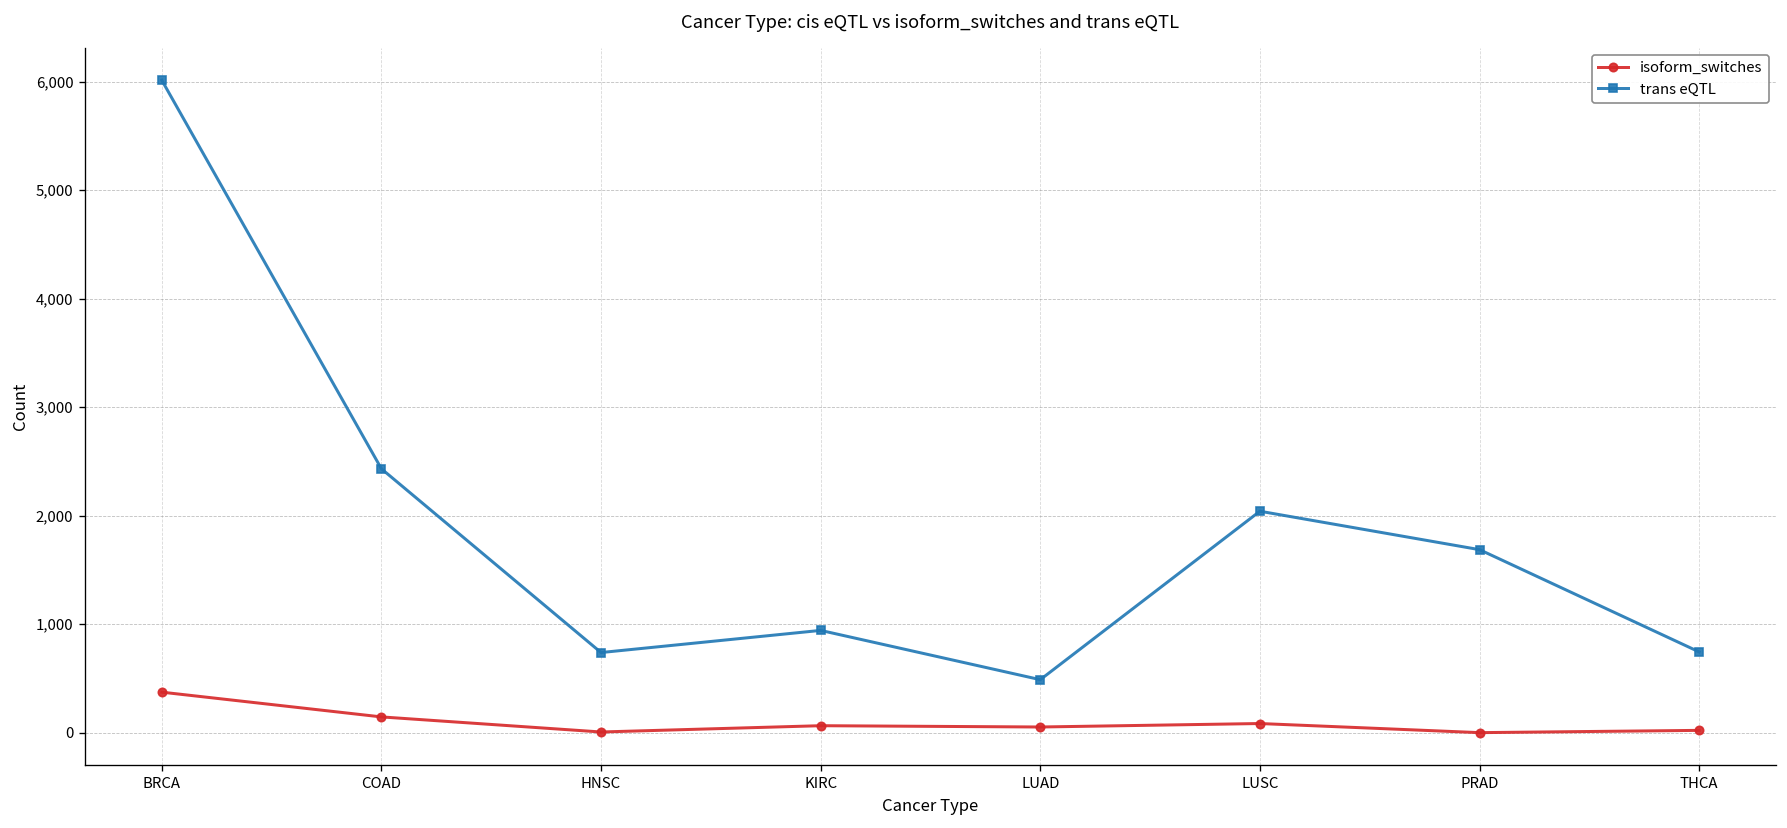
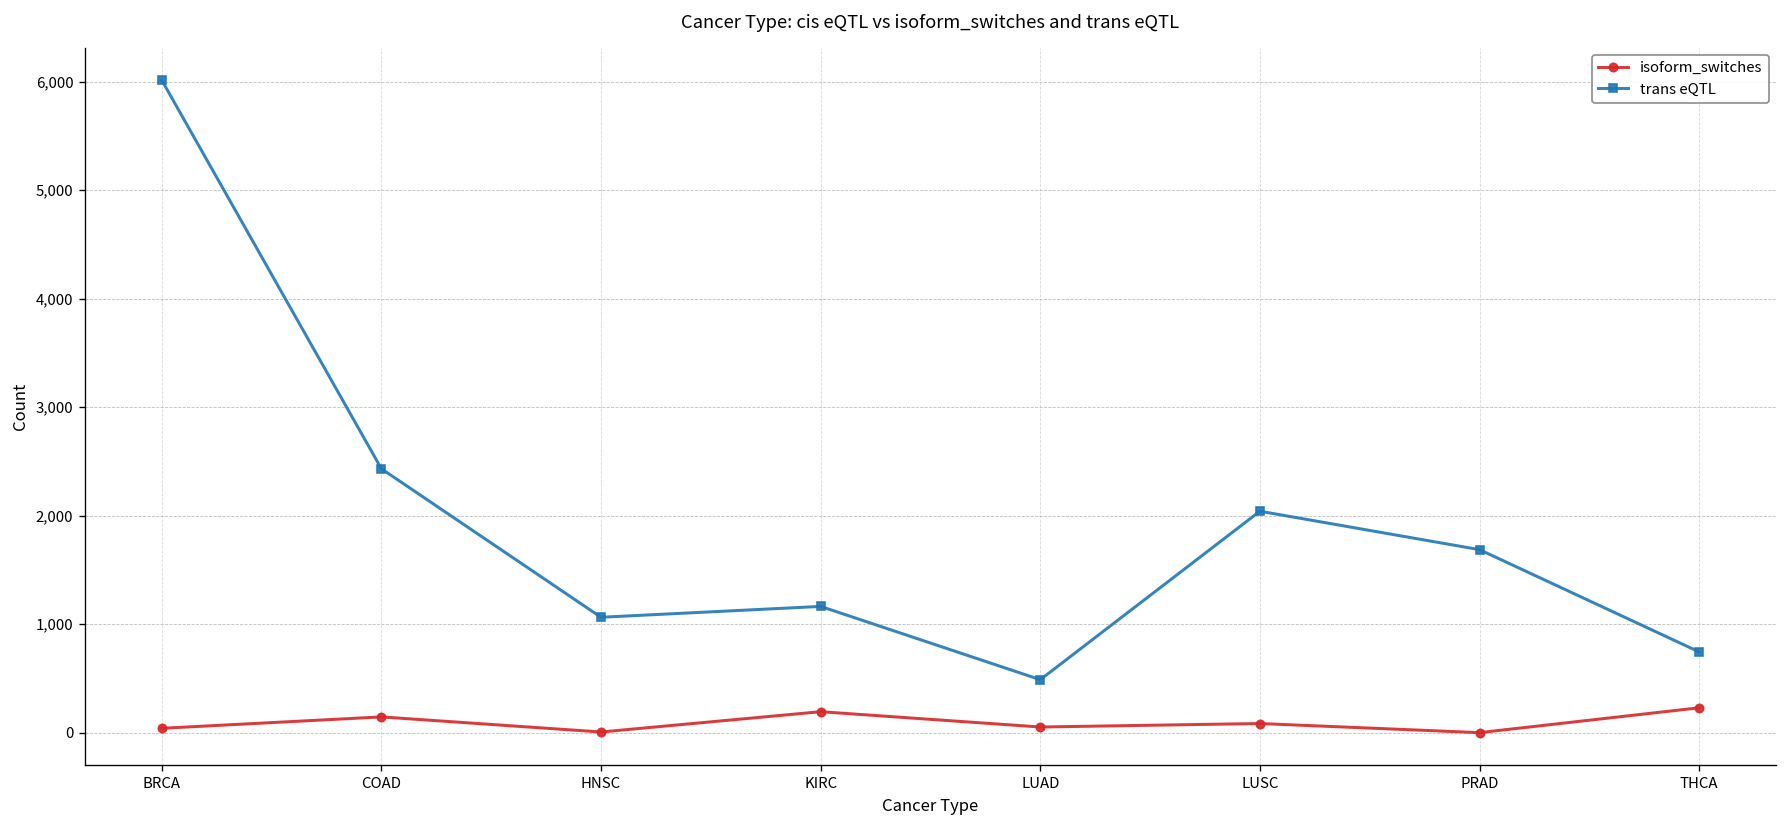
  {
    "isoform_switches": {
-     "BRCA": "400",
+     "BRCA": "0",
      "COAD": "100",
      "HNSC": "0",
-     "KIRC": "100",
+     "KIRC": "200",
      "LUAD": "100",
      "LUSC": "100",
      "PRAD": "0",
-     "THCA": "0"
+     "THCA": "200"
    },
    "trans eQTL": {
      "BRCA": "6,000",
      "COAD": "2,400",
-     "HNSC": "700",
-     "KIRC": "900",
+     "HNSC": "1,100",
+     "KIRC": "1,200",
      "LUAD": "500",
      "LUSC": "2,000",
      "PRAD": "1,700",
      "THCA": "700"
    }
  }
